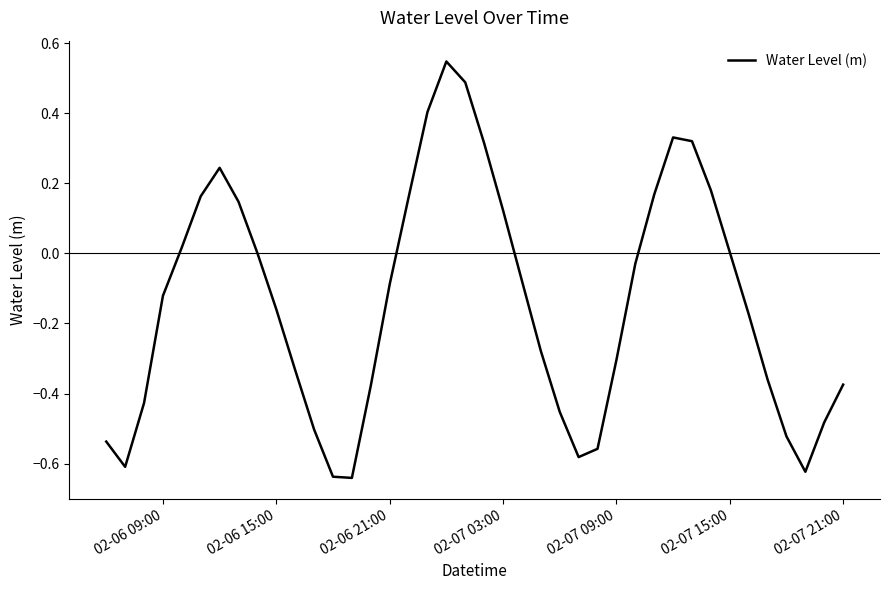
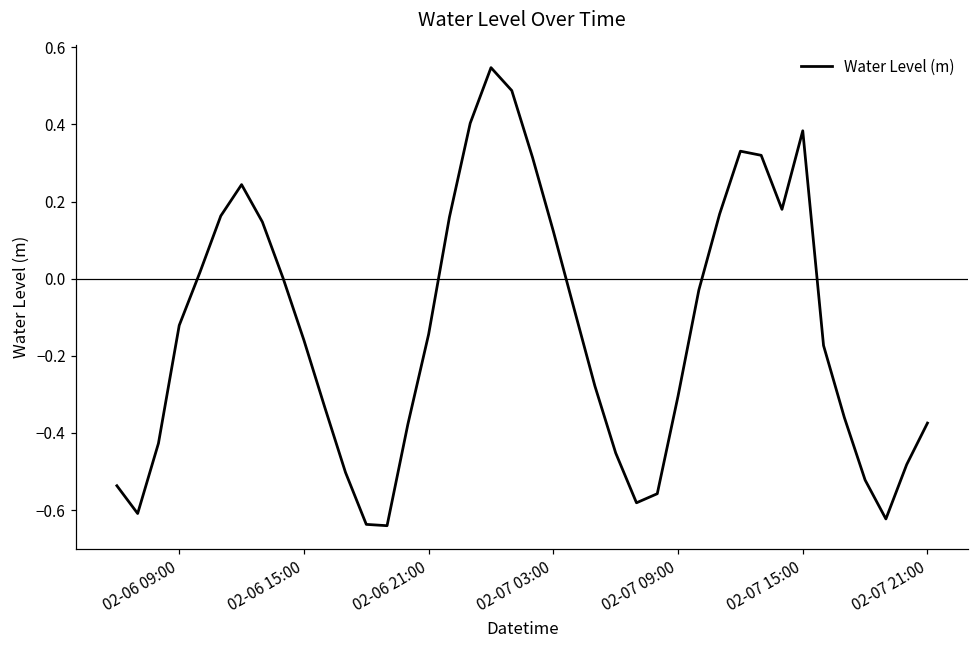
  {
    "02-06 09:00": -0.12,
    "02-06 15:00": -0.16,
-   "02-06 21:00": -0.09,
+   "02-06 21:00": -0.14,
    "02-07 03:00": 0.12,
    "02-07 09:00": -0.30,
-   "02-07 15:00": 0.00,
+   "02-07 15:00": 0.38,
    "02-07 21:00": -0.37
  }
